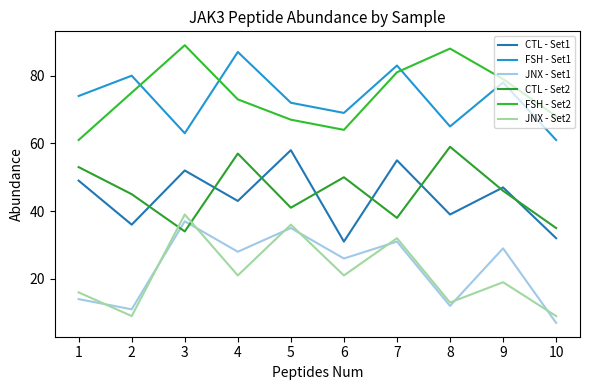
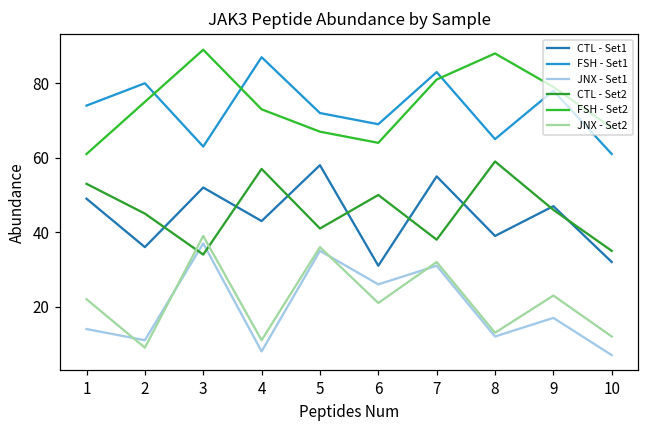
  {
    "JNX - Set1": {
      "1": 14,
      "2": 11,
      "3": 37,
-     "4": 28,
+     "4": 8,
      "5": 35,
      "6": 26,
      "7": 31,
      "8": 12,
-     "9": 29,
+     "9": 17,
      "10": 7
    },
    "JNX - Set2": {
-     "1": 16,
+     "1": 22,
      "2": 9,
      "3": 39,
-     "4": 21,
+     "4": 11,
      "5": 36,
      "6": 21,
      "7": 32,
      "8": 13,
-     "9": 19,
-     "10": 9
+     "9": 23,
+     "10": 12
    }
  }
